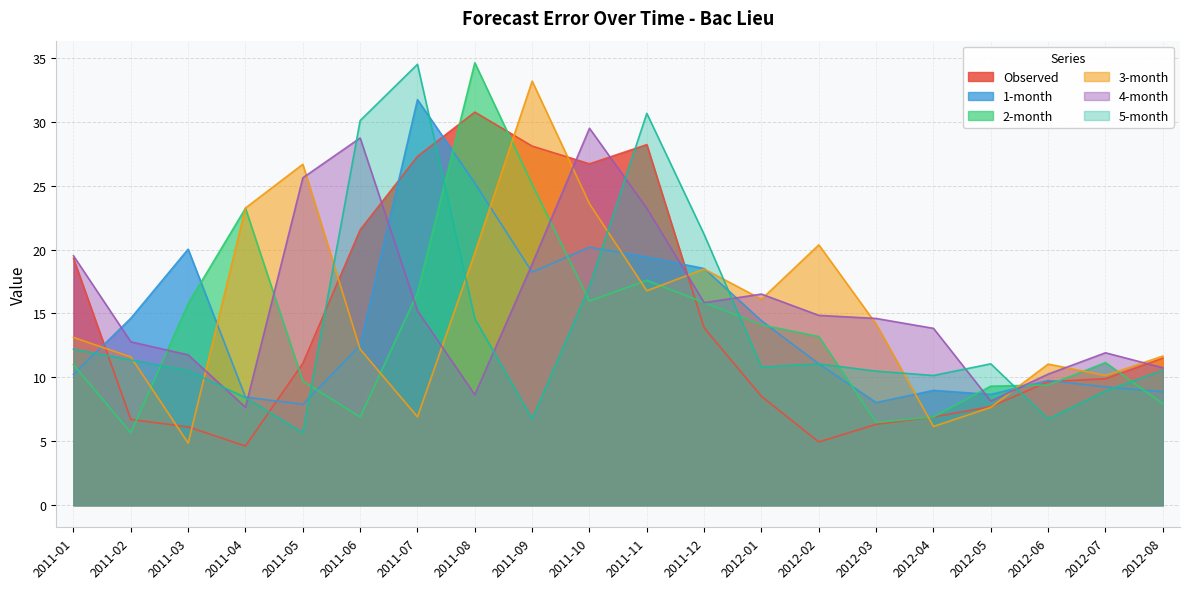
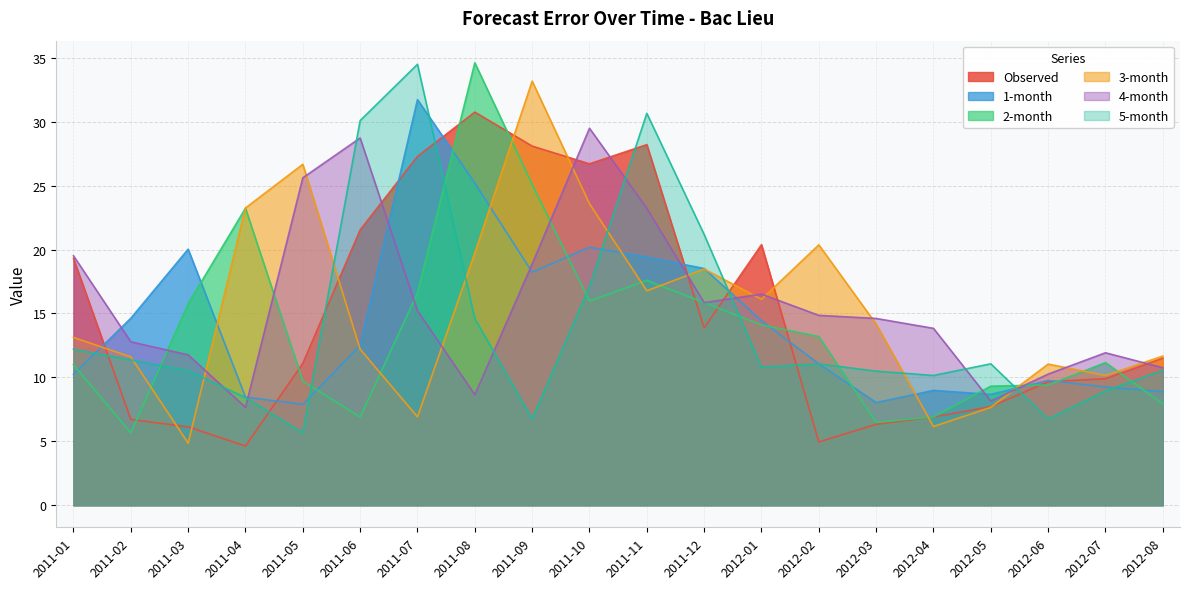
  {
    "Observed": {
      "2011-01": 19.3,
      "2011-02": 6.7,
      "2011-03": 6.1,
      "2011-04": 4.6,
      "2011-05": 11.1,
      "2011-06": 21.5,
      "2011-07": 27.3,
      "2011-08": 30.8,
      "2011-09": 28.1,
      "2011-10": 26.7,
      "2011-11": 28.2,
      "2011-12": 13.9,
-     "2012-01": 8.5,
+     "2012-01": 20.4,
      "2012-02": 4.9,
      "2012-07": 9.9
    },
    "1-month": {
      "2011-01": 10.2,
      "2011-02": 14.6,
      "2011-03": 20.0,
      "2011-05": 7.9,
      "2011-06": 12.5,
      "2011-07": 31.7,
      "2011-08": 25.2,
      "2011-09": 18.2,
      "2011-10": 20.2,
      "2011-11": 19.4,
      "2012-01": 14.4,
      "2012-03": 8.0,
      "2012-04": 9.0,
      "2012-05": 8.7,
      "2012-07": 9.2,
      "2012-08": 8.9
    },
    "3-month": {
      "2011-01": 13.1,
      "2011-02": 11.6,
      "2011-03": 4.9,
      "2011-05": 26.7,
      "2011-06": 12.2,
      "2011-07": 6.9,
      "2011-08": 19.7,
      "2011-09": 33.2,
      "2011-10": 23.6,
      "2011-11": 16.8,
      "2012-01": 16.1,
      "2012-02": 20.4,
      "2012-03": 14.2,
      "2012-04": 6.2,
      "2012-06": 11.0,
      "2012-07": 10.1
    },
    "4-month": {
      "2011-01": 19.5,
      "2011-02": 12.8,
      "2011-03": 11.8,
      "2011-04": 7.7,
      "2011-05": 25.6,
      "2011-06": 28.7,
      "2011-07": 15.2,
      "2011-08": 8.6,
      "2011-09": 18.9,
      "2011-10": 29.5,
      "2011-11": 23.2,
      "2012-01": 16.5,
      "2012-02": 14.9,
      "2012-03": 14.6,
      "2012-04": 13.8,
      "2012-05": 8.1,
      "2012-06": 10.3,
      "2012-07": 11.9
    }
  }
